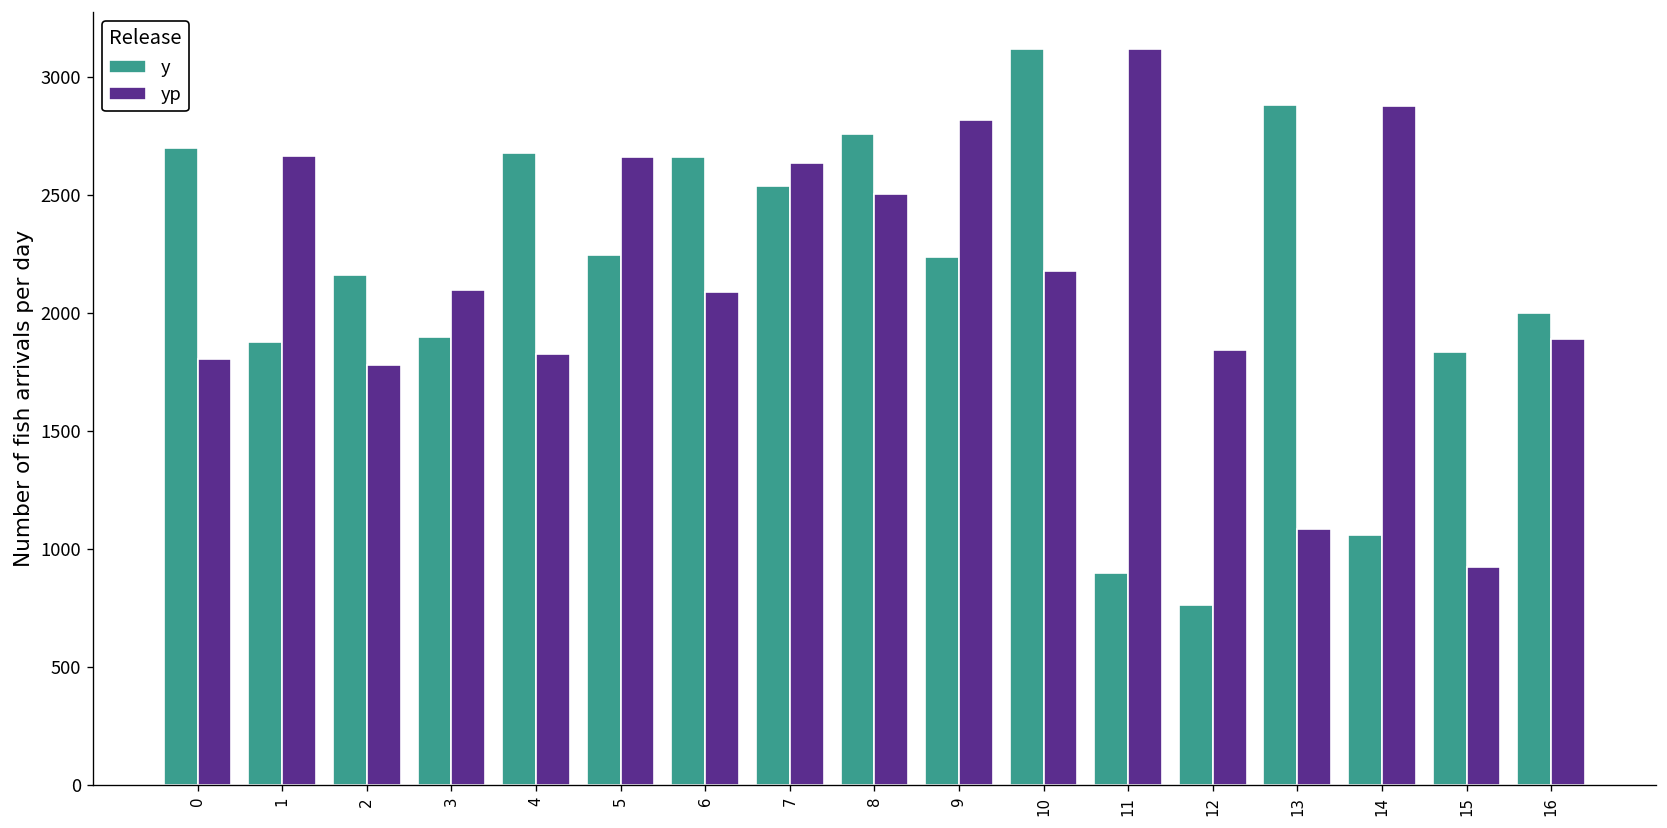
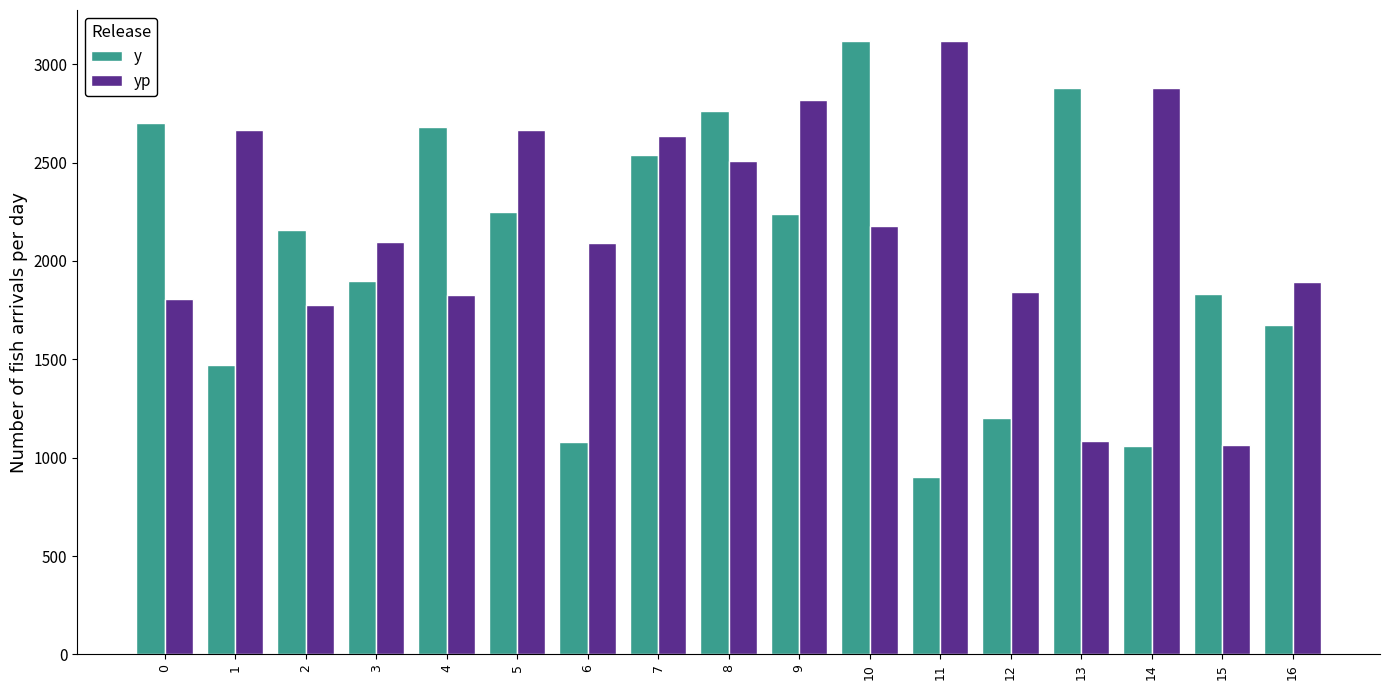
  {
    "y": {
      "0": 2700,
-     "1": 1880,
+     "1": 1470,
      "2": 2160,
      "3": 1900,
      "4": 2680,
      "5": 2250,
-     "6": 2660,
+     "6": 1080,
      "7": 2540,
      "8": 2760,
      "9": 2240,
      "10": 3120,
      "11": 900,
-     "12": 760,
+     "12": 1200,
      "13": 2880,
      "14": 1060,
      "15": 1830,
-     "16": 2000
+     "16": 1670
    },
    "yp": {
      "0": 1810,
      "1": 2670,
      "2": 1780,
      "3": 2100,
      "4": 1830,
      "5": 2660,
      "6": 2090,
      "7": 2640,
      "8": 2510,
      "9": 2820,
      "10": 2180,
      "11": 3120,
      "12": 1840,
      "13": 1080,
      "14": 2880,
-     "15": 930,
+     "15": 1060,
      "16": 1890
    }
  }
